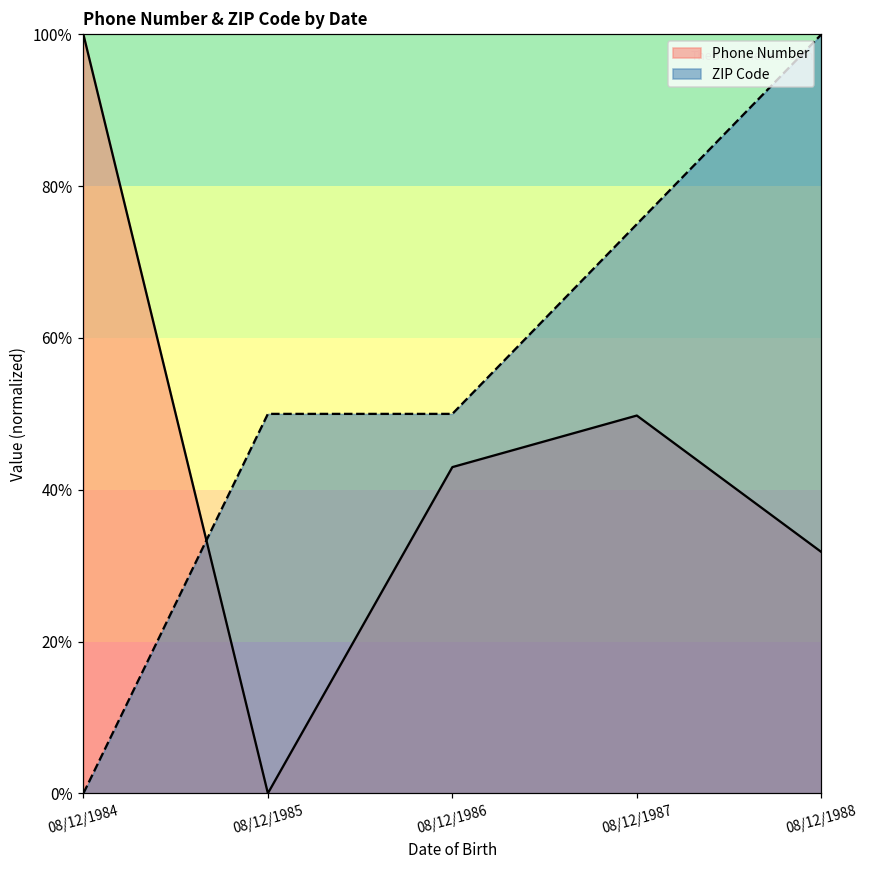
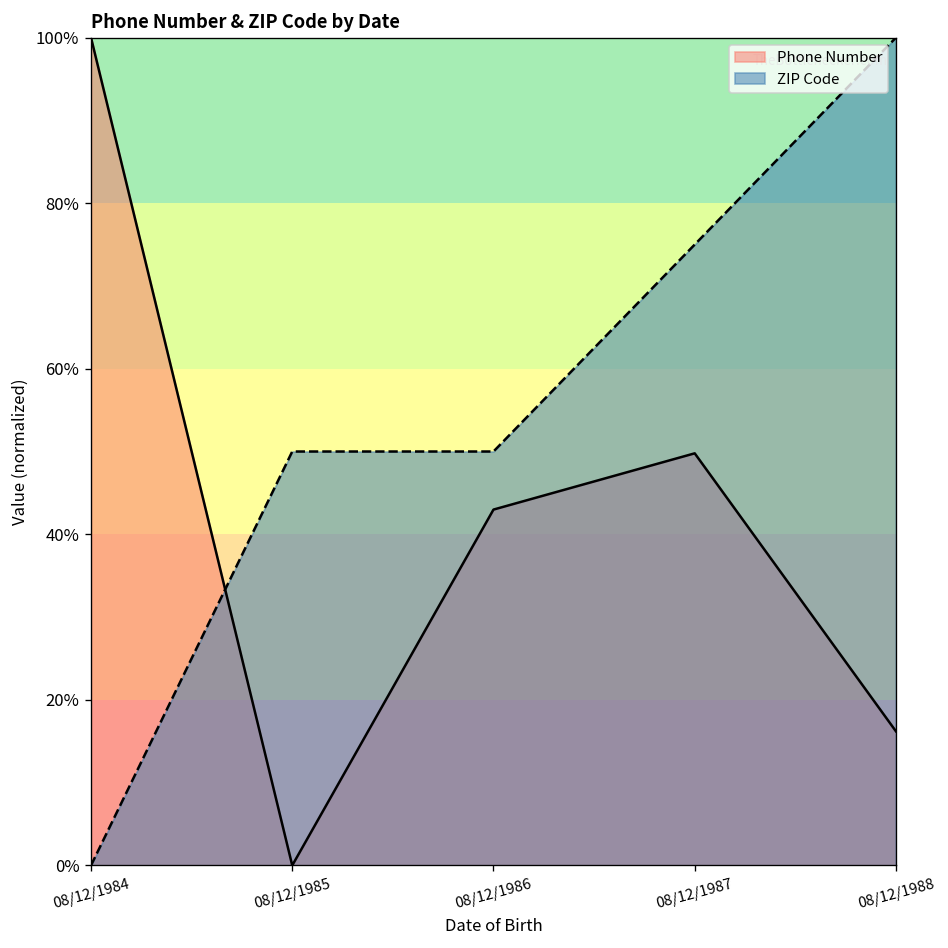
  {
    "Phone Number": {
      "08/12/1984": "100%",
      "08/12/1985": "0%",
      "08/12/1986": "43%",
      "08/12/1987": "50%",
-     "08/12/1988": "32%"
+     "08/12/1988": "16%"
    },
    "ZIP Code": {
      "08/12/1984": "0%",
      "08/12/1985": "50%",
      "08/12/1986": "50%",
      "08/12/1987": "75%",
      "08/12/1988": "100%"
    }
  }
